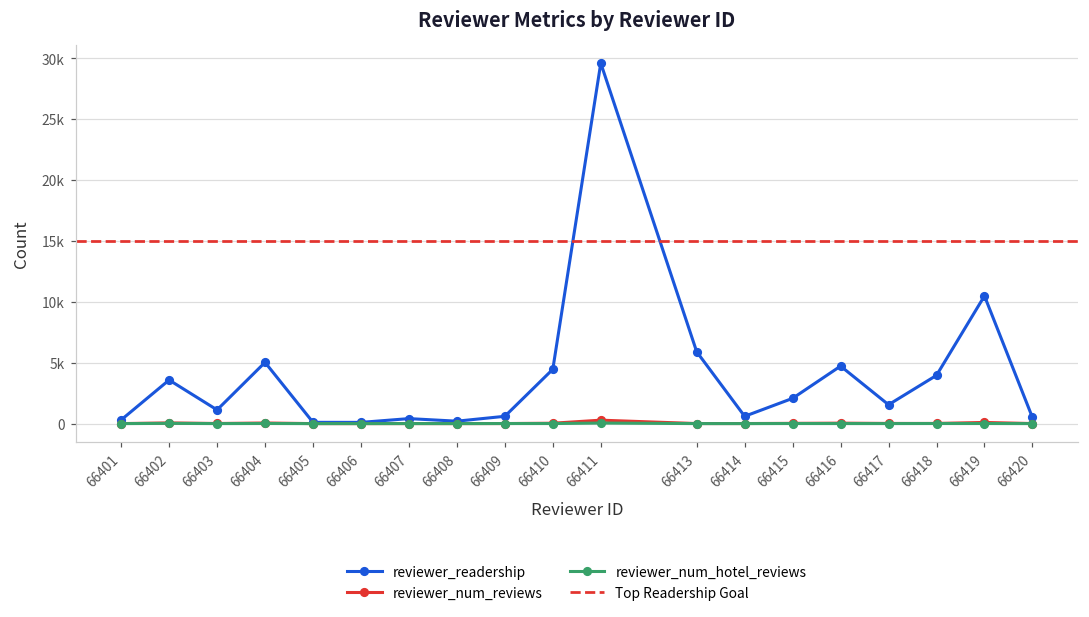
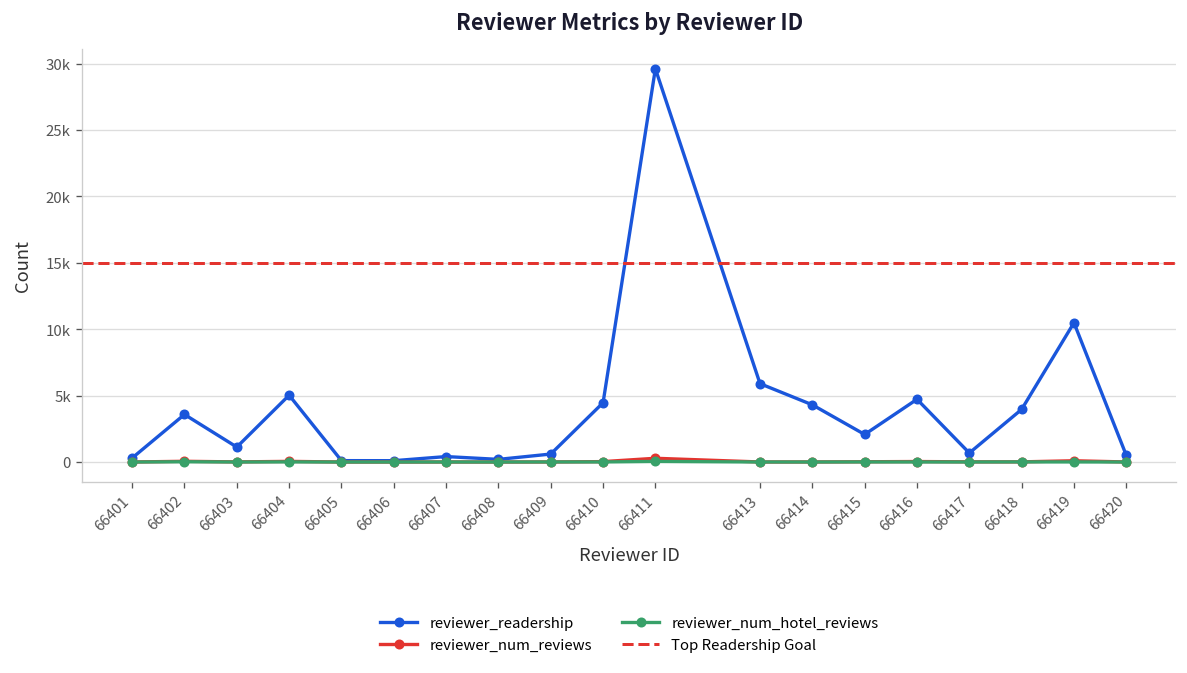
  {
    "reviewer_readership": {
      "66401": 300,
      "66402": 3600,
      "66403": 1100,
      "66404": 5000,
      "66407": 400,
      "66409": 600,
      "66410": 4500,
      "66411": 29600,
      "66413": 5900,
-     "66414": 600,
+     "66414": 4300,
      "66415": 2100,
      "66416": 4700,
-     "66417": 1600,
+     "66417": 700,
      "66418": 4000,
      "66419": 10500,
      "66420": 500
    },
    "reviewer_num_reviews": {
      "66411": 300
    },
    "reviewer_num_hotel_reviews": {
      "66411": 0
    }
  }
